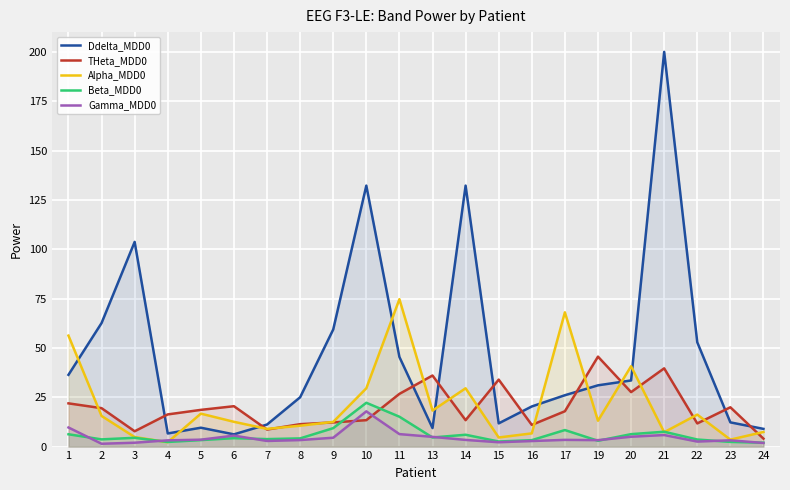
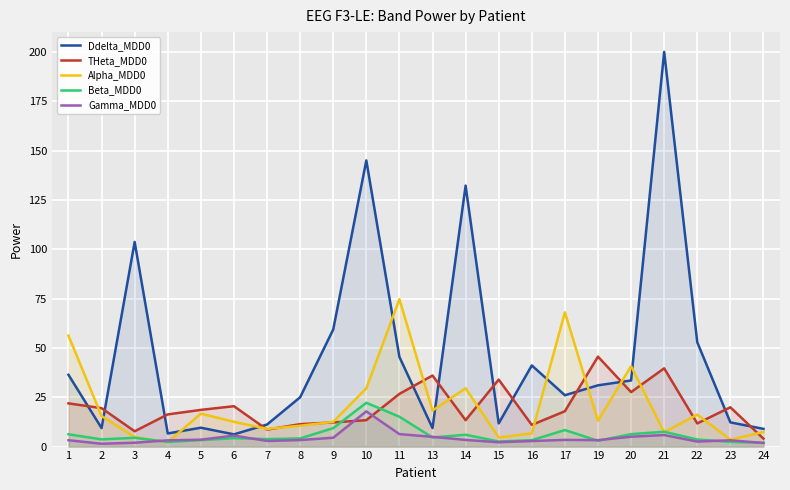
  {
    "Ddelta_MDD0": {
      "1": 36,
-     "2": 63,
+     "2": 9,
      "3": 104,
      "4": 7,
      "5": 10,
      "7": 11,
      "8": 25,
      "9": 59,
-     "10": 132,
+     "10": 145,
      "11": 45,
      "13": 9,
      "14": 132,
      "15": 12,
-     "16": 20,
+     "16": 41,
      "17": 26,
      "19": 31,
      "20": 34,
      "21": 200,
      "22": 53,
      "23": 12,
      "24": 9
    },
    "THeta_MDD0": {
      "1": 22,
      "2": 19,
      "3": 8,
      "4": 16,
      "5": 19,
      "6": 20,
      "10": 13,
      "11": 27,
      "13": 36,
      "14": 13,
      "15": 34,
      "16": 11,
      "17": 18,
      "19": 46,
      "20": 28,
      "21": 40,
      "22": 12,
      "23": 20,
      "24": 4
    },
    "Alpha_MDD0": {
      "1": 56,
      "2": 16,
      "5": 17,
      "6": 13,
      "10": 30,
      "11": 75,
      "13": 18,
      "14": 30,
      "15": 5,
      "16": 7,
      "17": 68,
      "19": 13,
      "20": 41,
      "22": 16,
      "24": 7
    },
    "Beta_MDD0": {
      "1": 6,
      "2": 4,
      "6": 4,
      "9": 9,
      "10": 22,
      "11": 15,
      "14": 6,
      "17": 8,
      "20": 6
    },
    "Gamma_MDD0": {
-     "1": 10,
+     "1": 3,
      "2": 1,
      "3": 2,
      "9": 4,
      "10": 18,
      "11": 6,
      "14": 3,
      "17": 3,
      "20": 5,
      "21": 6
    }
  }
